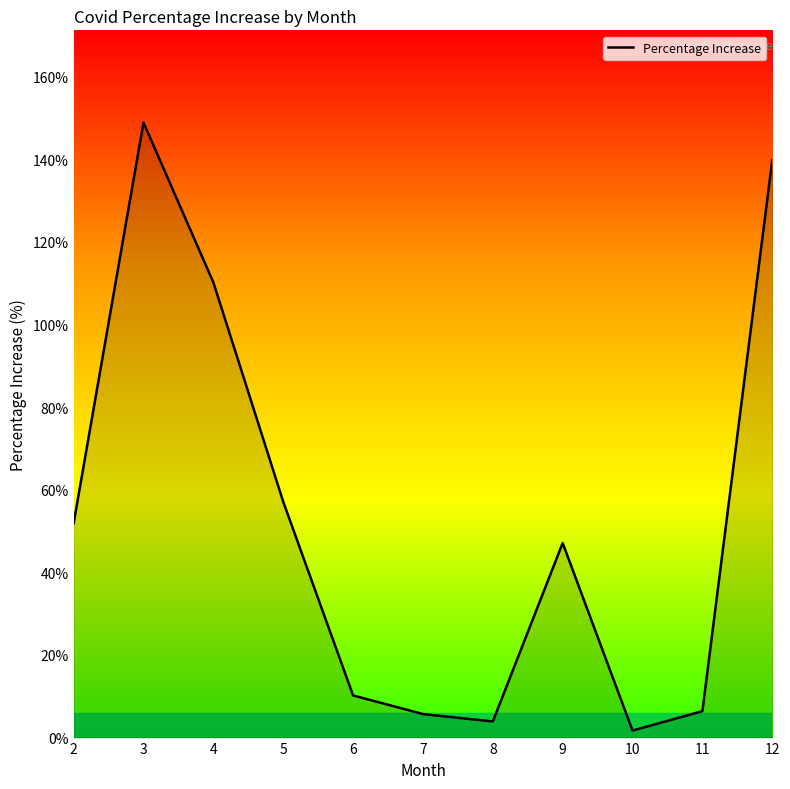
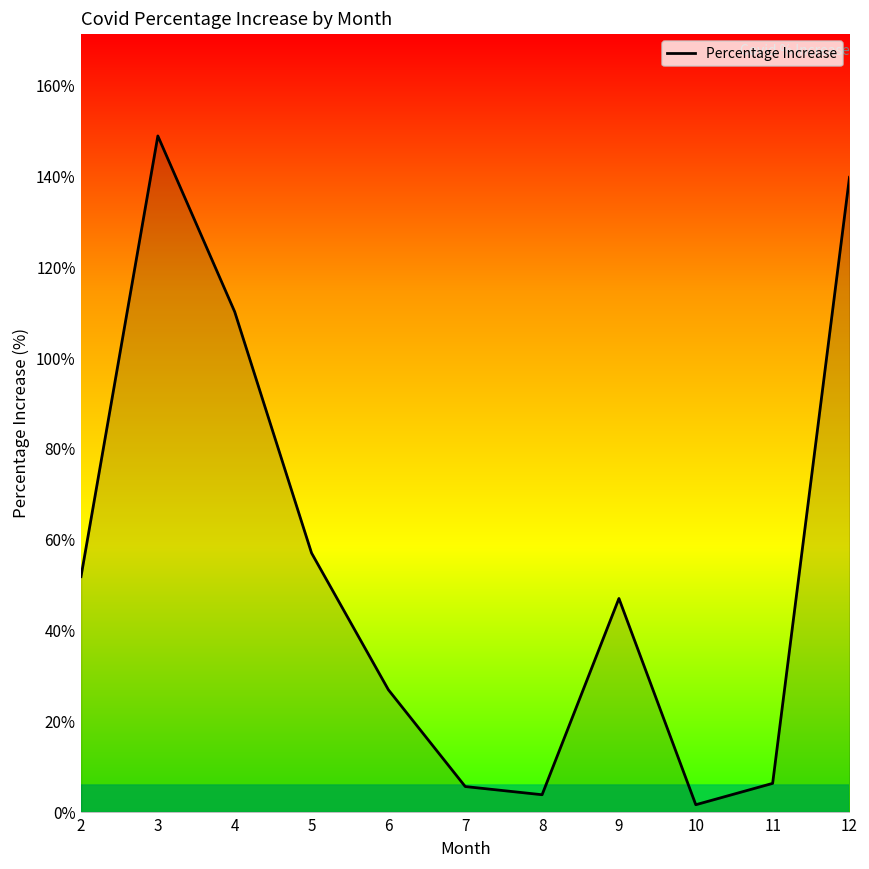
  {
    "2": "52%",
    "3": "149%",
    "4": "110%",
    "5": "57%",
-   "6": "10%",
+   "6": "27%",
    "9": "47%",
    "11": "6%",
    "12": "140%"
  }
